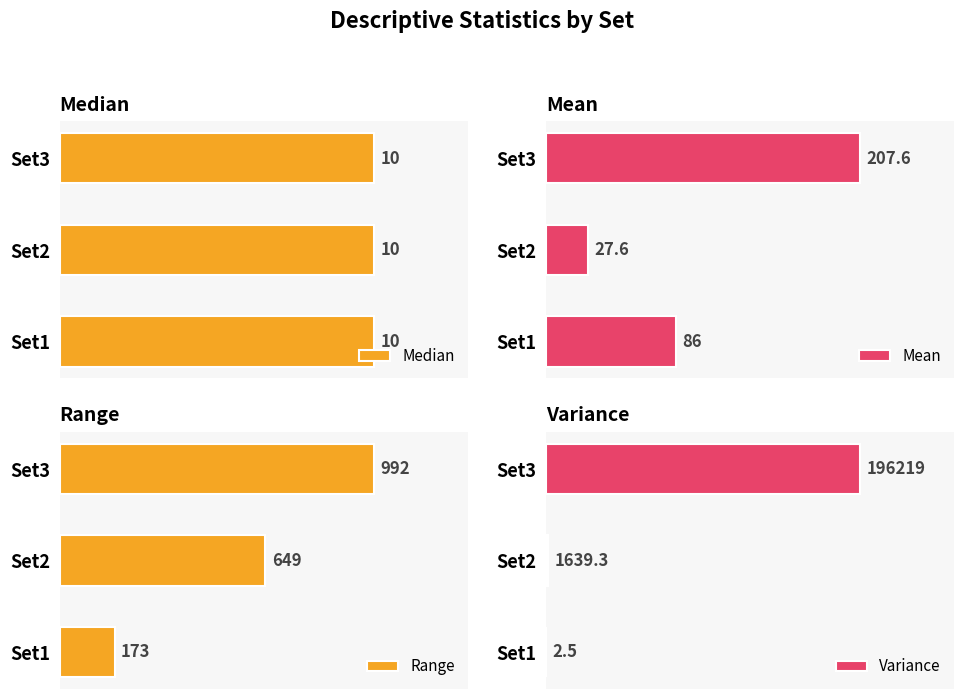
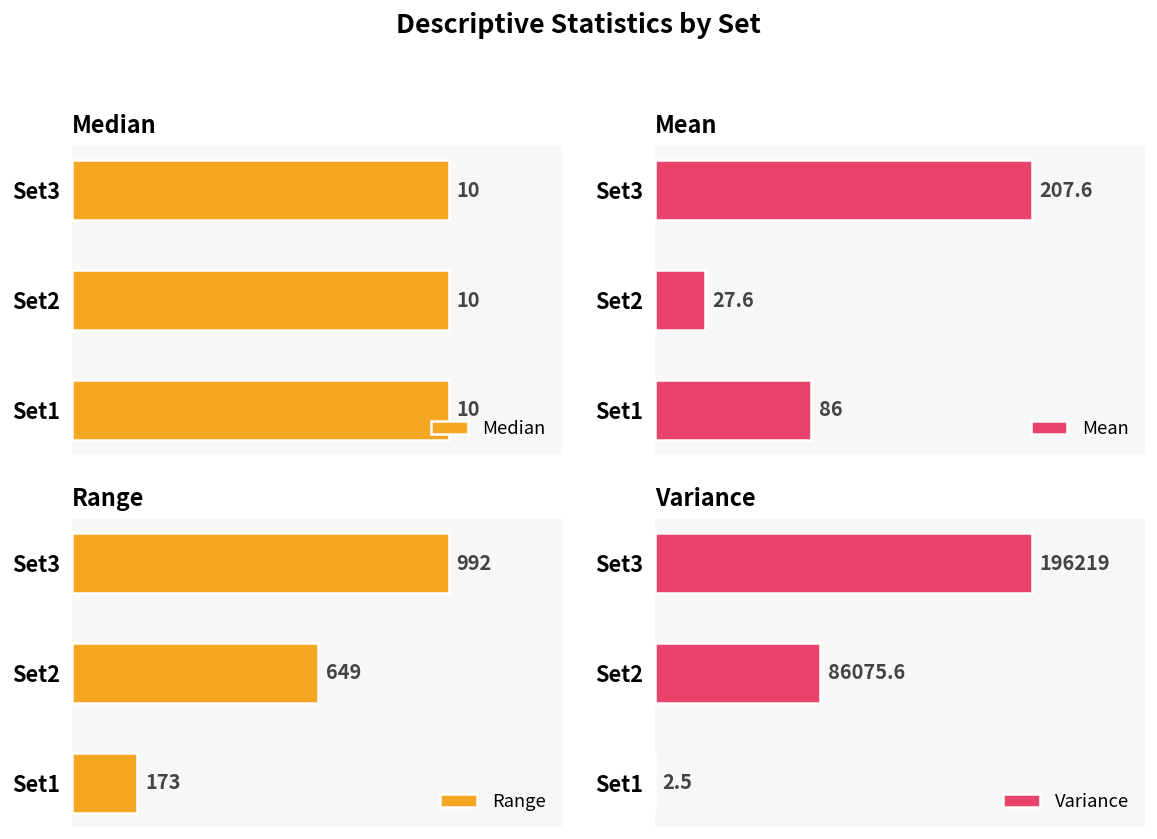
  {
    "Median": {
      "Set3": 10,
      "Set2": 10,
      "Set1": 10
    },
    "Mean": {
      "Set3": 207.6,
      "Set2": 27.6,
      "Set1": 86
    },
    "Range": {
      "Set3": 992,
      "Set2": 649,
      "Set1": 173
    },
    "Variance": {
      "Set3": 196219,
-     "Set2": 1639.3,
+     "Set2": 86075.6,
      "Set1": 2.5
    }
  }
